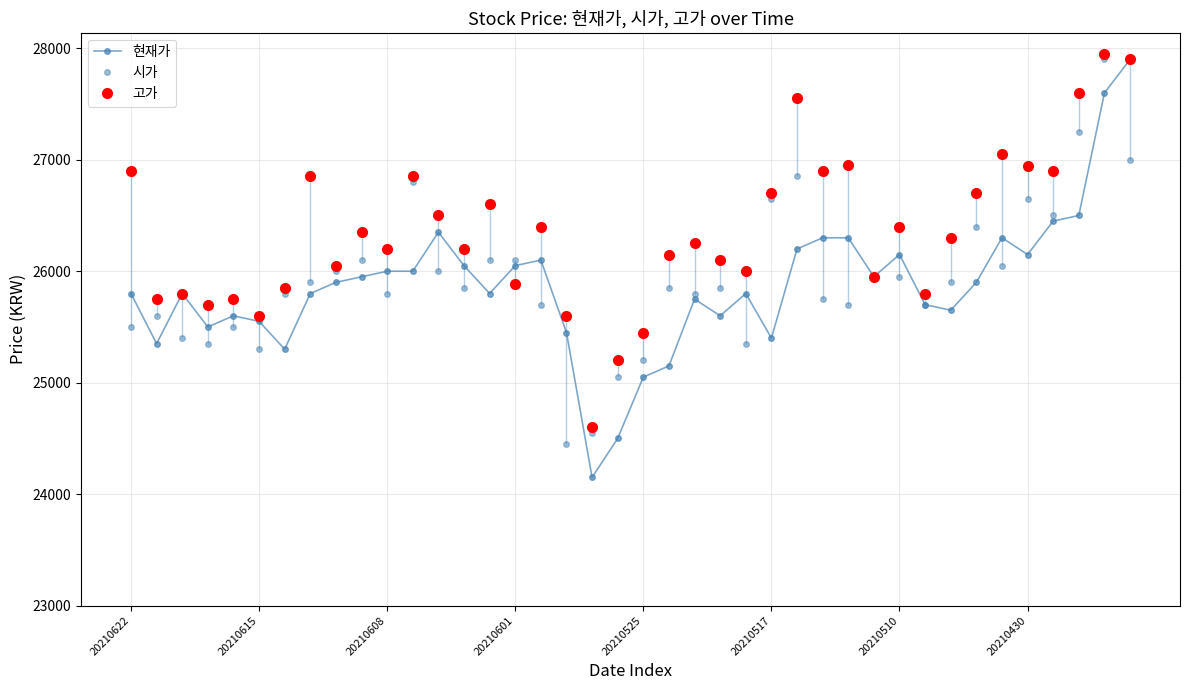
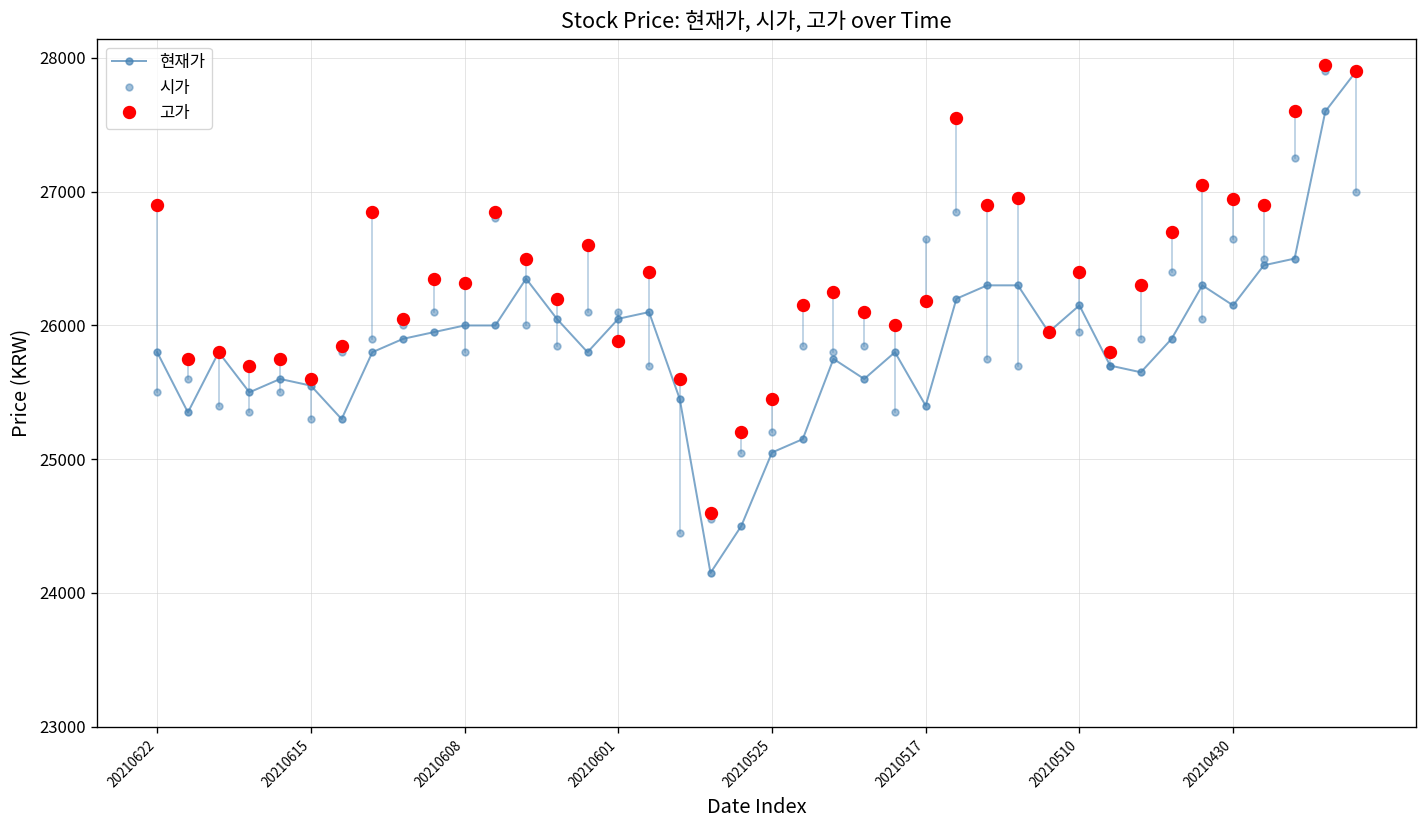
  {
    "고가": {
-     "20210608": 26200,
-     "20210517": 26700
+     "20210608": 26320,
+     "20210517": 26190
    }
  }
